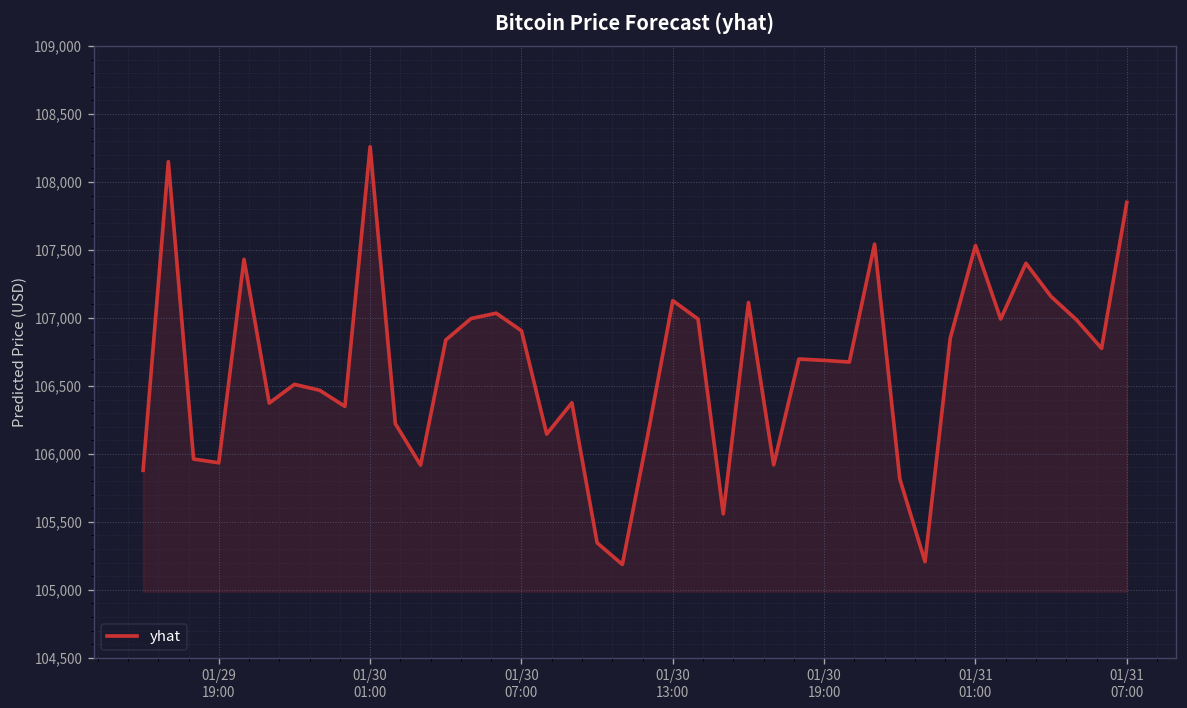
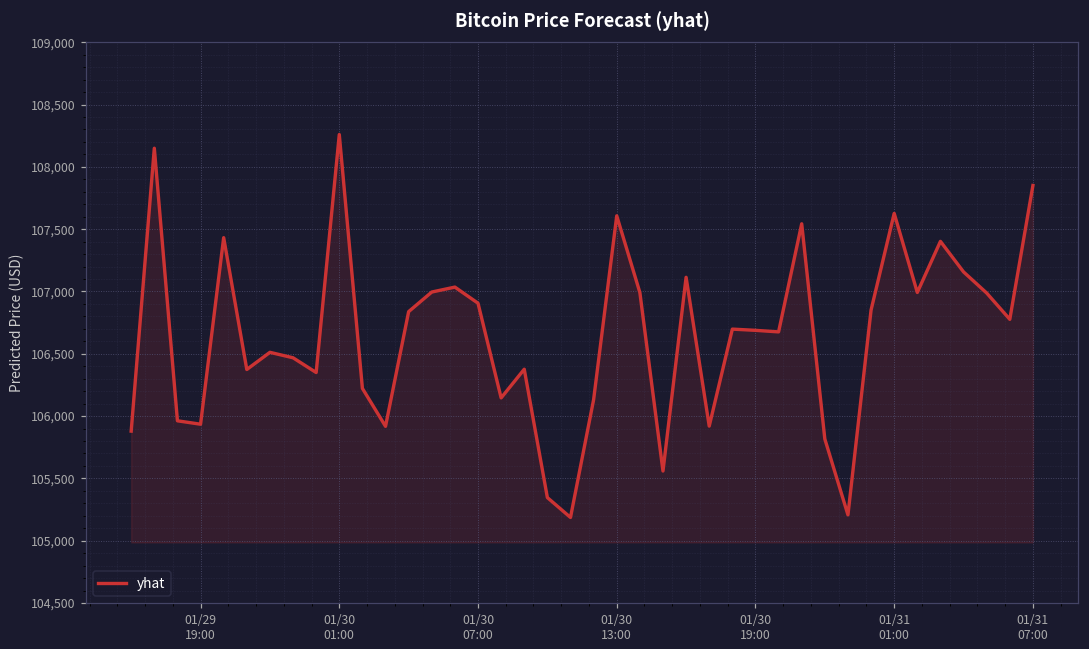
  {
    "01/29 19:00": "105,930",
    "01/30 01:00": "108,260",
    "01/30 07:00": "106,910",
-   "01/30 13:00": "107,130",
+   "01/30 13:00": "107,610",
    "01/30 19:00": "106,690",
-   "01/31 01:00": "107,530",
+   "01/31 01:00": "107,630",
    "01/31 07:00": "107,850"
  }
